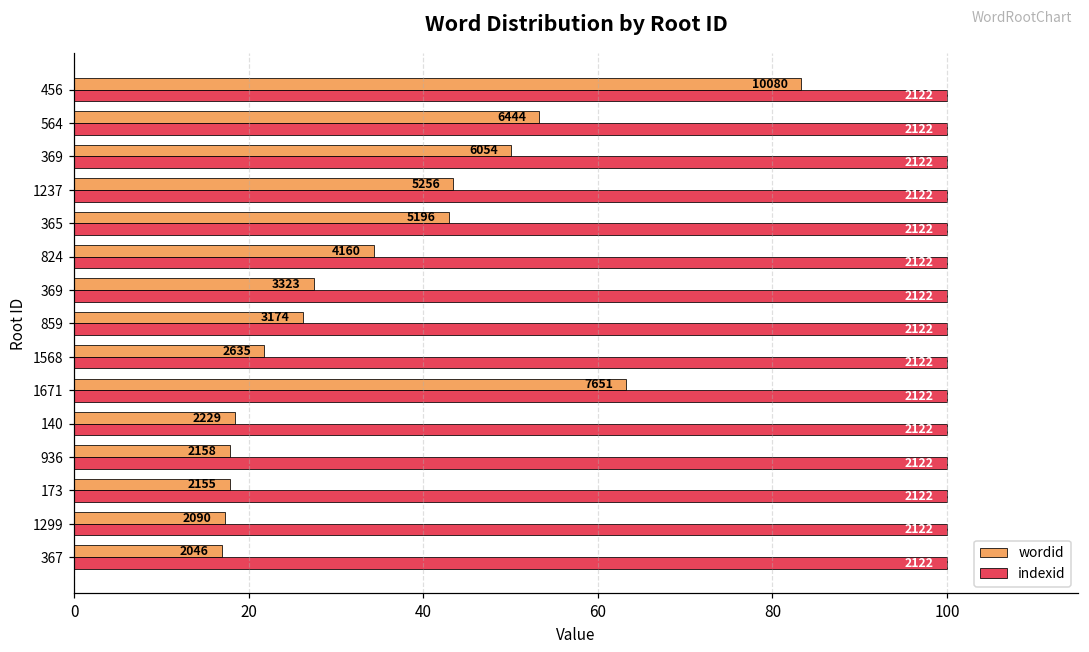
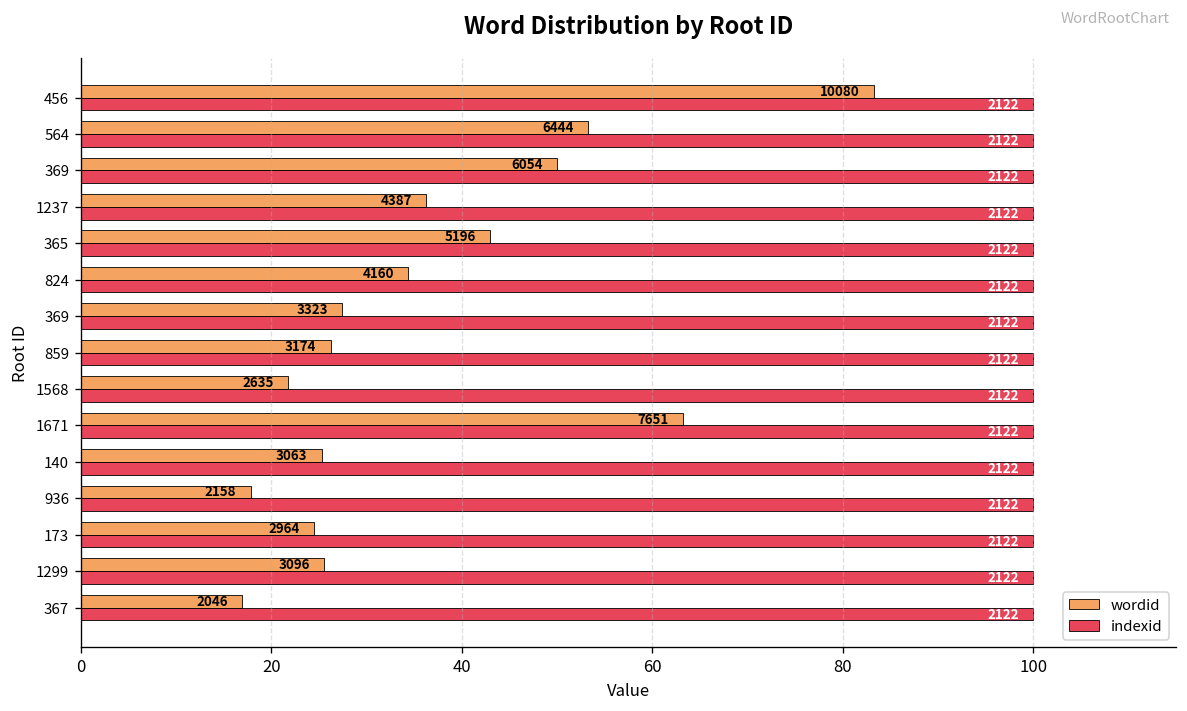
  {
    "wordid": {
-     "1237": 5256,
-     "140": 2229,
-     "173": 2155,
-     "1299": 2090
+     "1237": 4387,
+     "140": 3063,
+     "173": 2964,
+     "1299": 3096
    }
  }
